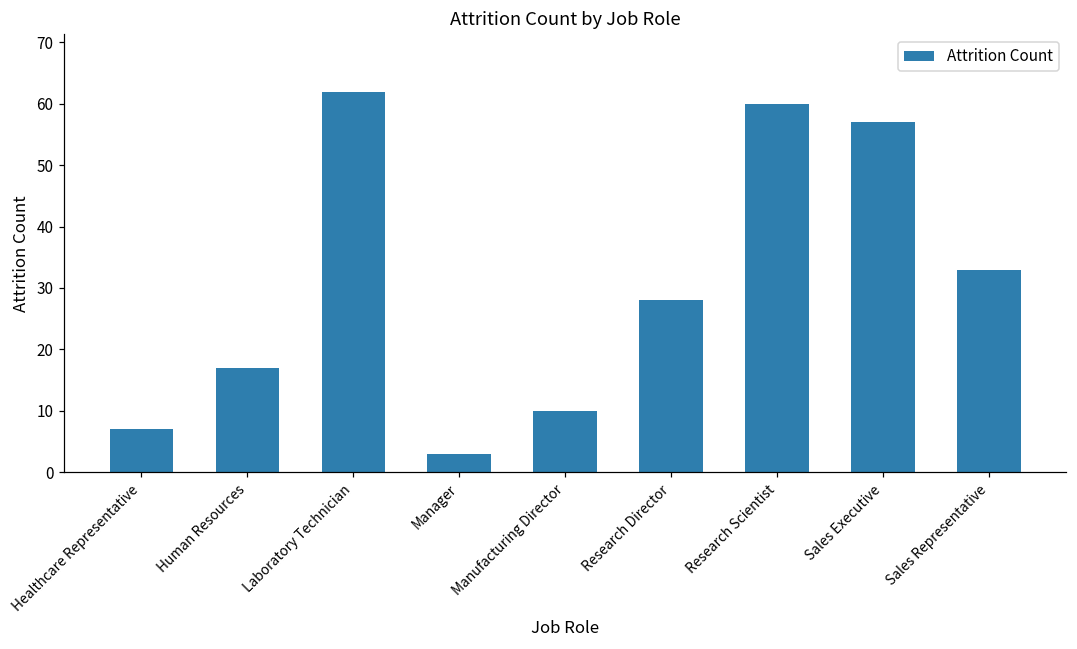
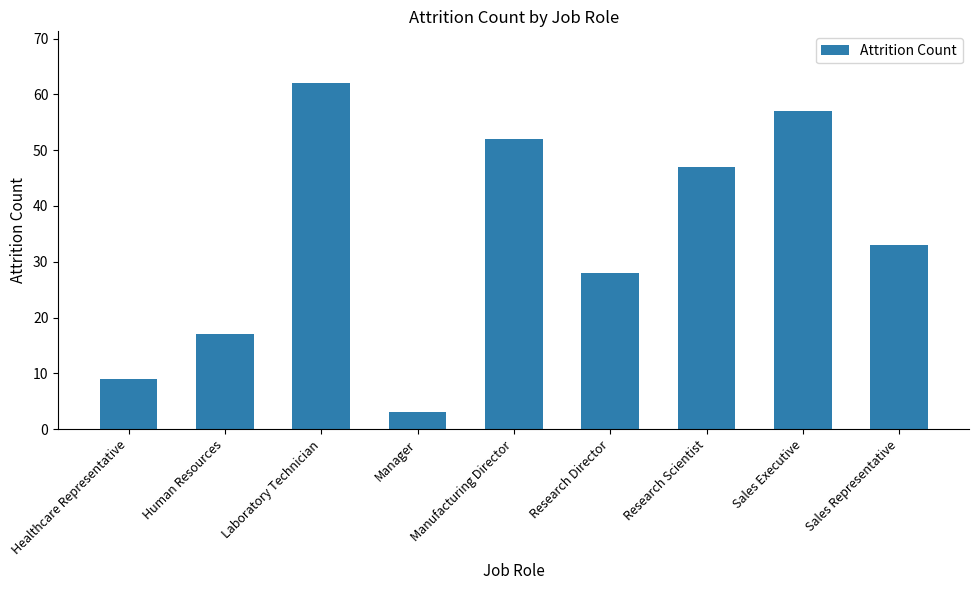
  {
-   "Healthcare Representative": 7,
+   "Healthcare Representative": 9,
    "Human Resources": 17,
    "Laboratory Technician": 62,
    "Manager": 3,
-   "Manufacturing Director": 10,
+   "Manufacturing Director": 52,
    "Research Director": 28,
-   "Research Scientist": 60,
+   "Research Scientist": 47,
    "Sales Executive": 57,
    "Sales Representative": 33
  }
